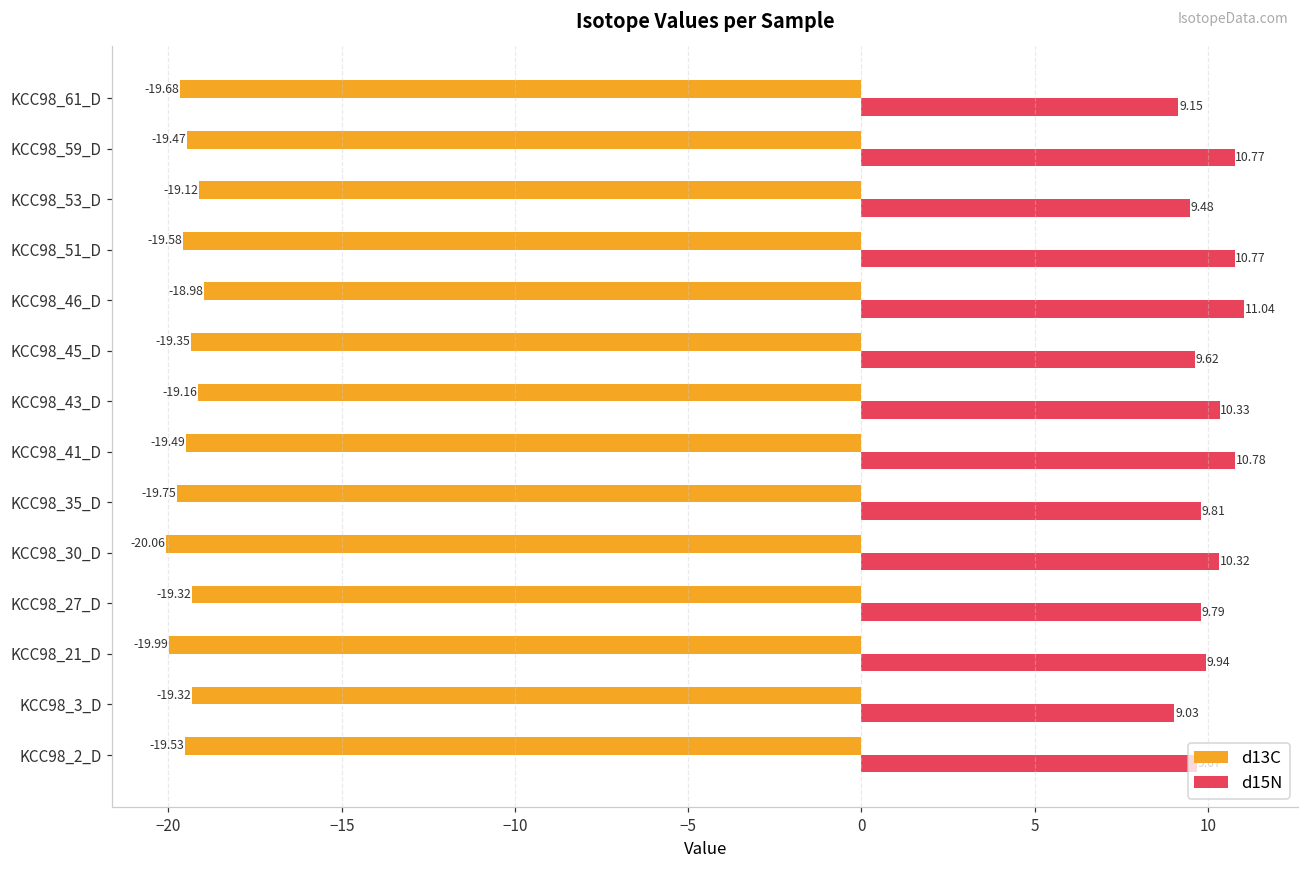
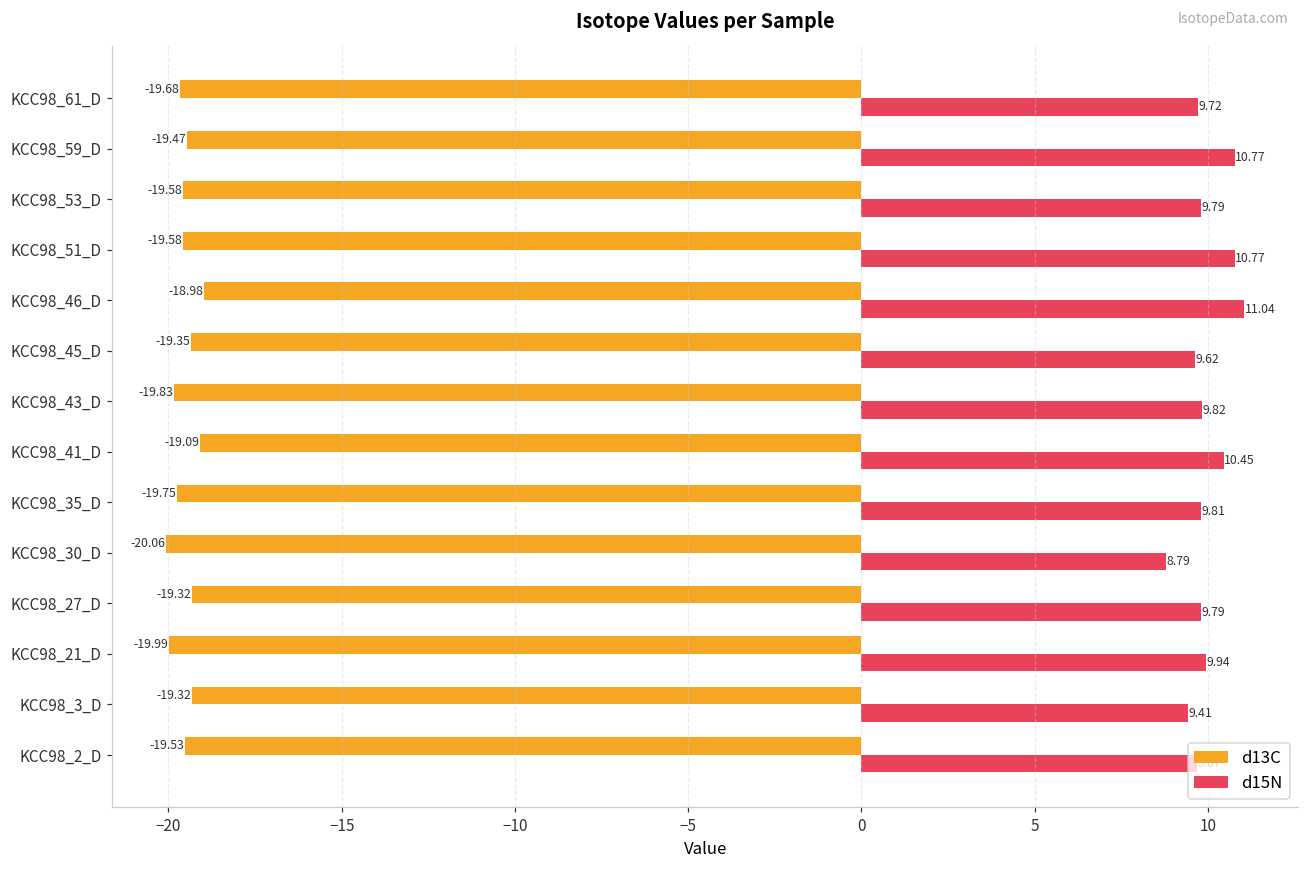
  {
    "d13C": {
      "KCC98_61_D": -19.68,
      "KCC98_59_D": -19.47,
-     "KCC98_53_D": -19.12,
+     "KCC98_53_D": -19.58,
      "KCC98_51_D": -19.58,
      "KCC98_46_D": -18.98,
      "KCC98_45_D": -19.35,
-     "KCC98_43_D": -19.16,
-     "KCC98_41_D": -19.49,
+     "KCC98_43_D": -19.83,
+     "KCC98_41_D": -19.09,
      "KCC98_35_D": -19.75,
      "KCC98_30_D": -20.06,
      "KCC98_27_D": -19.32,
      "KCC98_21_D": -19.99,
      "KCC98_3_D": -19.32,
      "KCC98_2_D": -19.53
    },
    "d15N": {
-     "KCC98_61_D": 9.15,
+     "KCC98_61_D": 9.72,
      "KCC98_59_D": 10.77,
-     "KCC98_53_D": 9.48,
+     "KCC98_53_D": 9.79,
      "KCC98_51_D": 10.77,
      "KCC98_46_D": 11.04,
      "KCC98_45_D": 9.62,
-     "KCC98_43_D": 10.33,
-     "KCC98_41_D": 10.78,
+     "KCC98_43_D": 9.82,
+     "KCC98_41_D": 10.45,
      "KCC98_35_D": 9.81,
-     "KCC98_30_D": 10.32,
+     "KCC98_30_D": 8.79,
      "KCC98_27_D": 9.79,
      "KCC98_21_D": 9.94,
-     "KCC98_3_D": 9.03
+     "KCC98_3_D": 9.41
    }
  }
